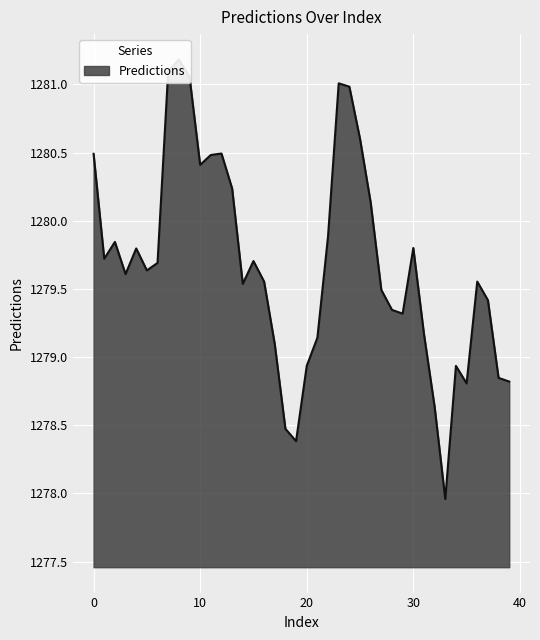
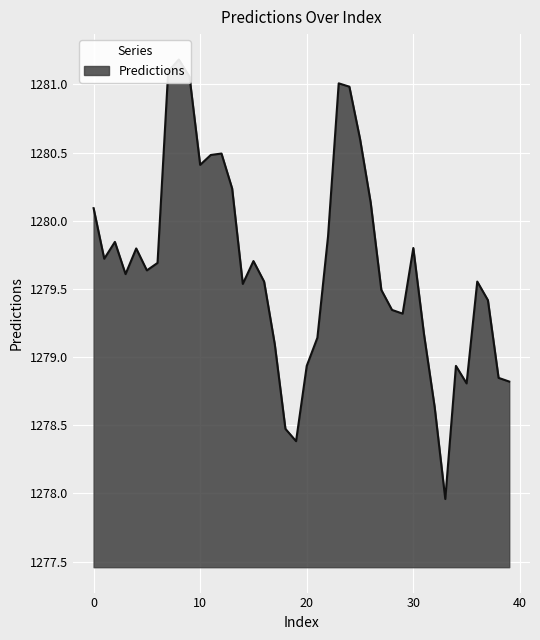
  {
-   "0": 1280.49,
+   "0": 1280.09,
    "10": 1280.41,
    "20": 1278.94,
    "30": 1279.80
  }
